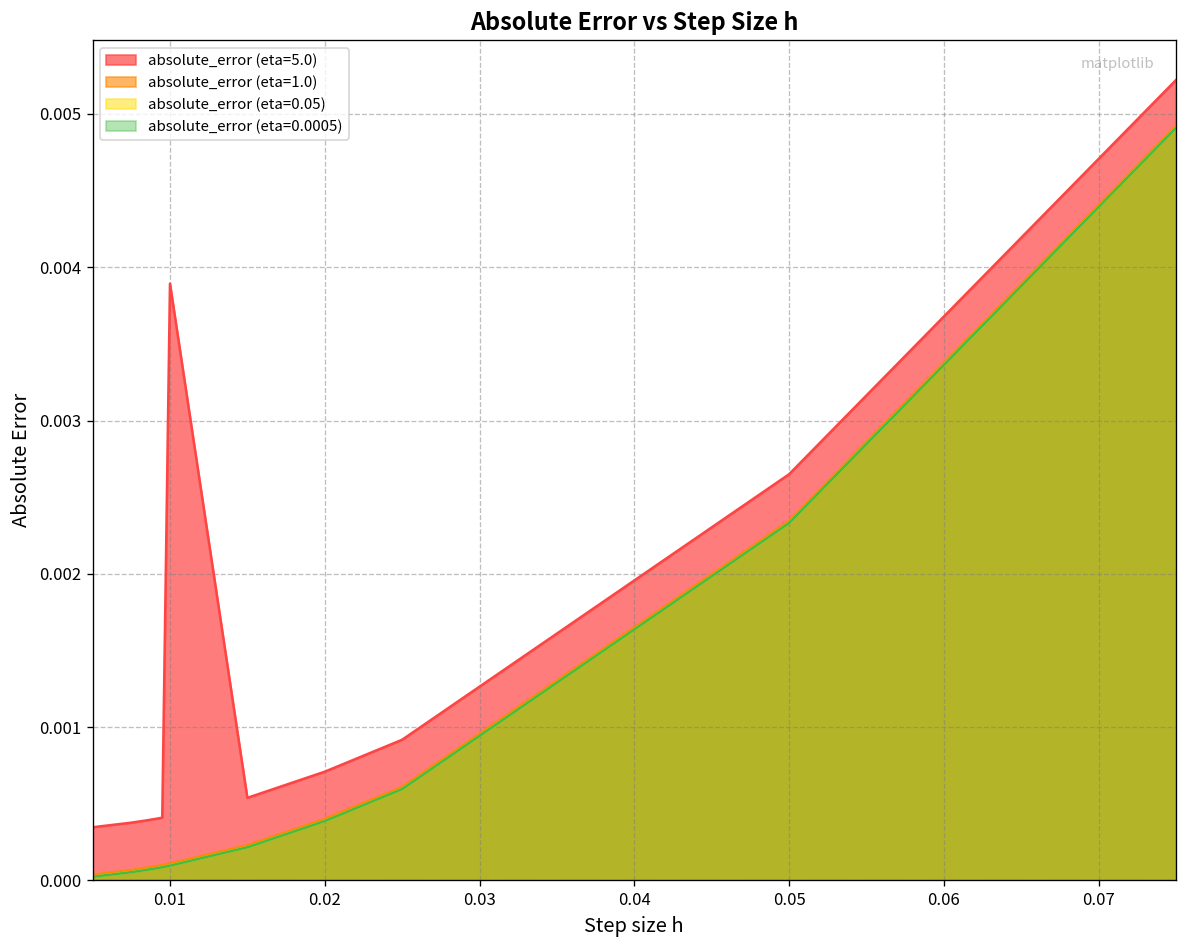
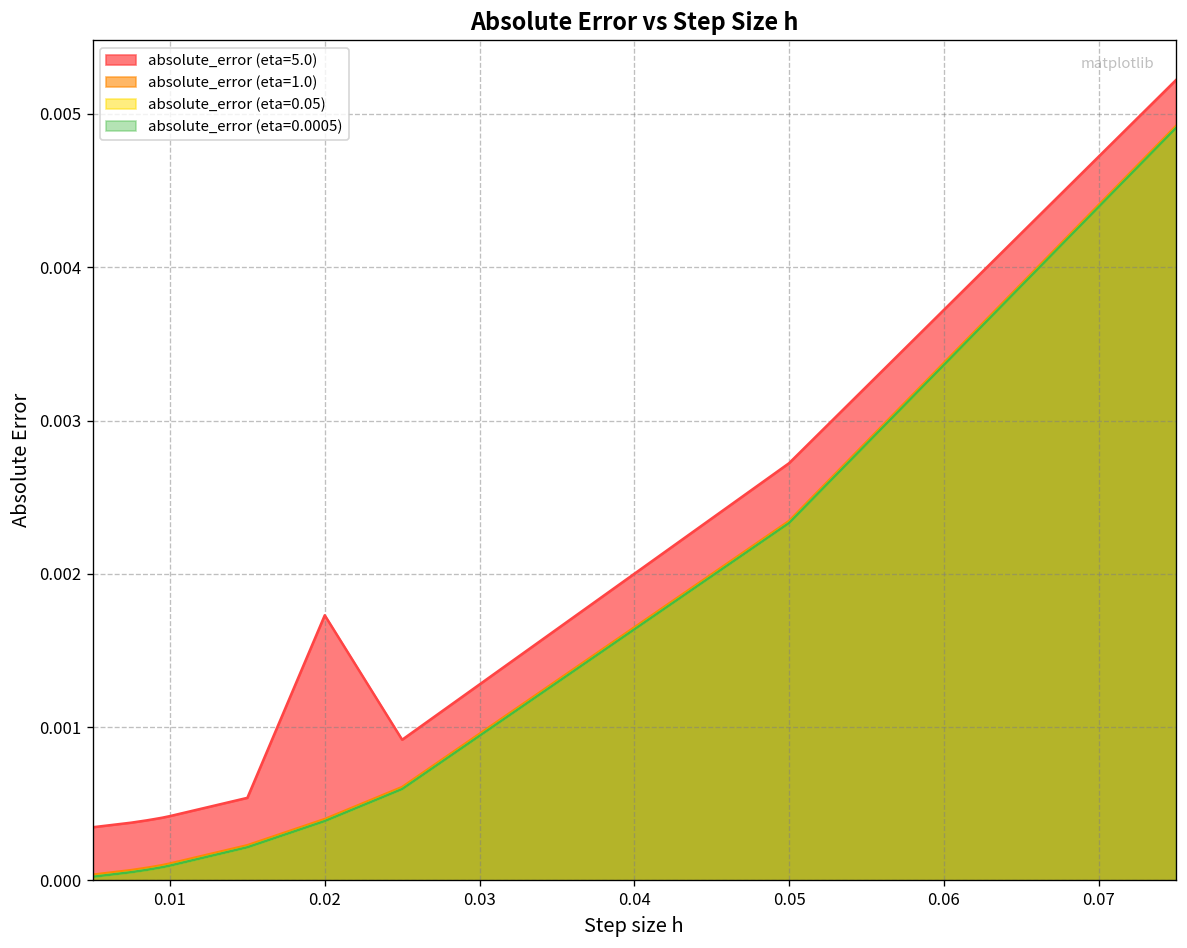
  {
    "absolute_error (eta=5.0)": {
-     "0.01": 0.00389,
-     "0.02": 0.00071,
-     "0.05": 0.00265
+     "0.01": 0.00042,
+     "0.02": 0.00173,
+     "0.05": 0.00272
    }
  }
